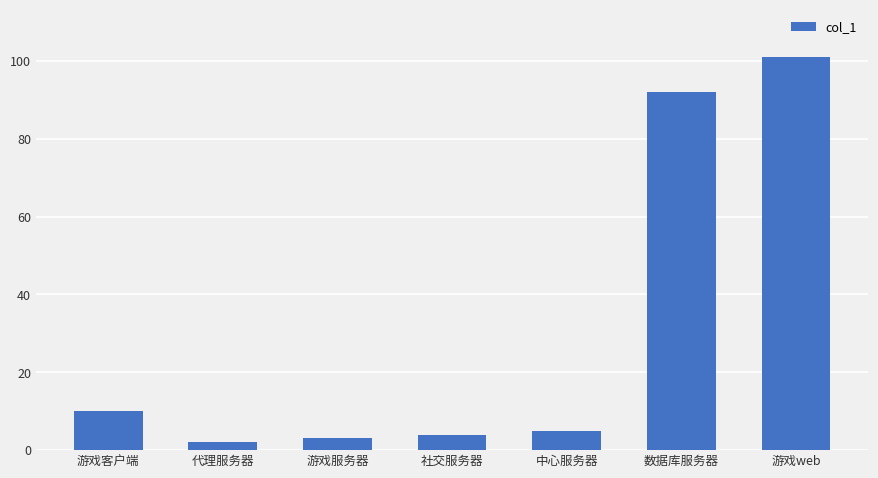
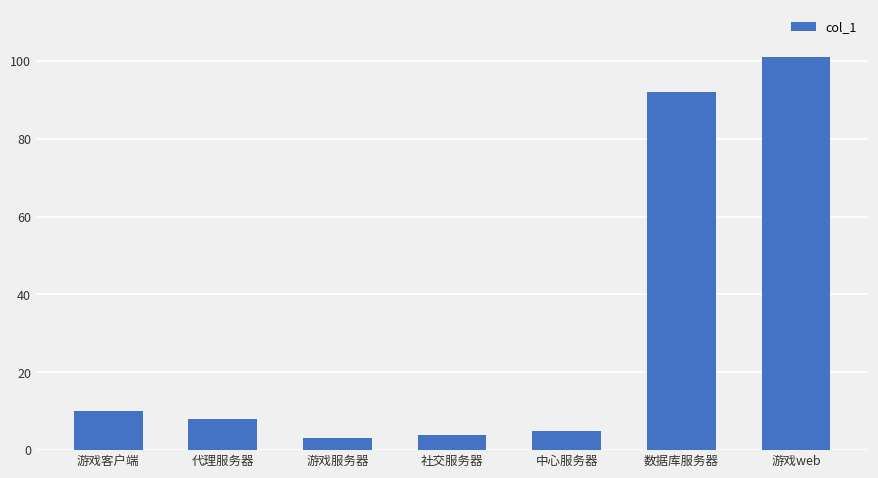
  {
    "游戏客户端": 10,
-   "代理服务器": 2,
+   "代理服务器": 8,
    "游戏服务器": 3,
    "社交服务器": 4,
    "中心服务器": 5,
    "数据库服务器": 92,
    "游戏web": 101
  }
